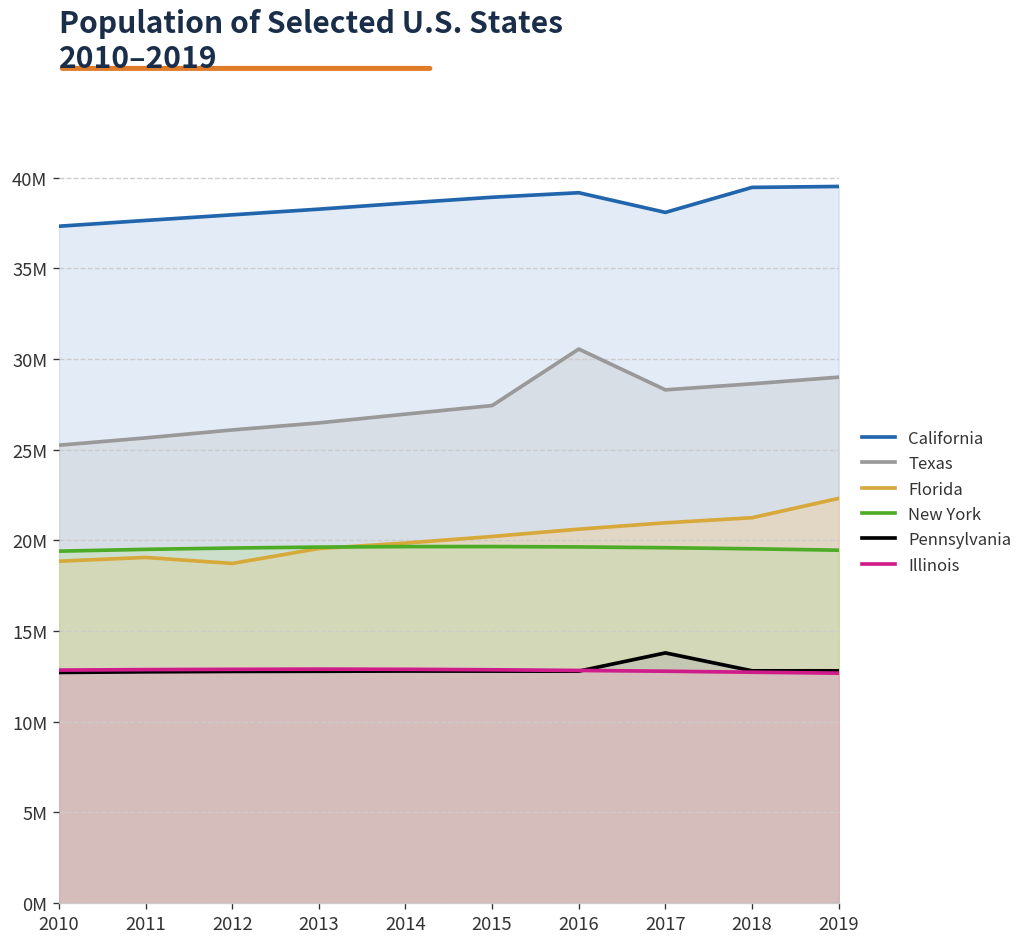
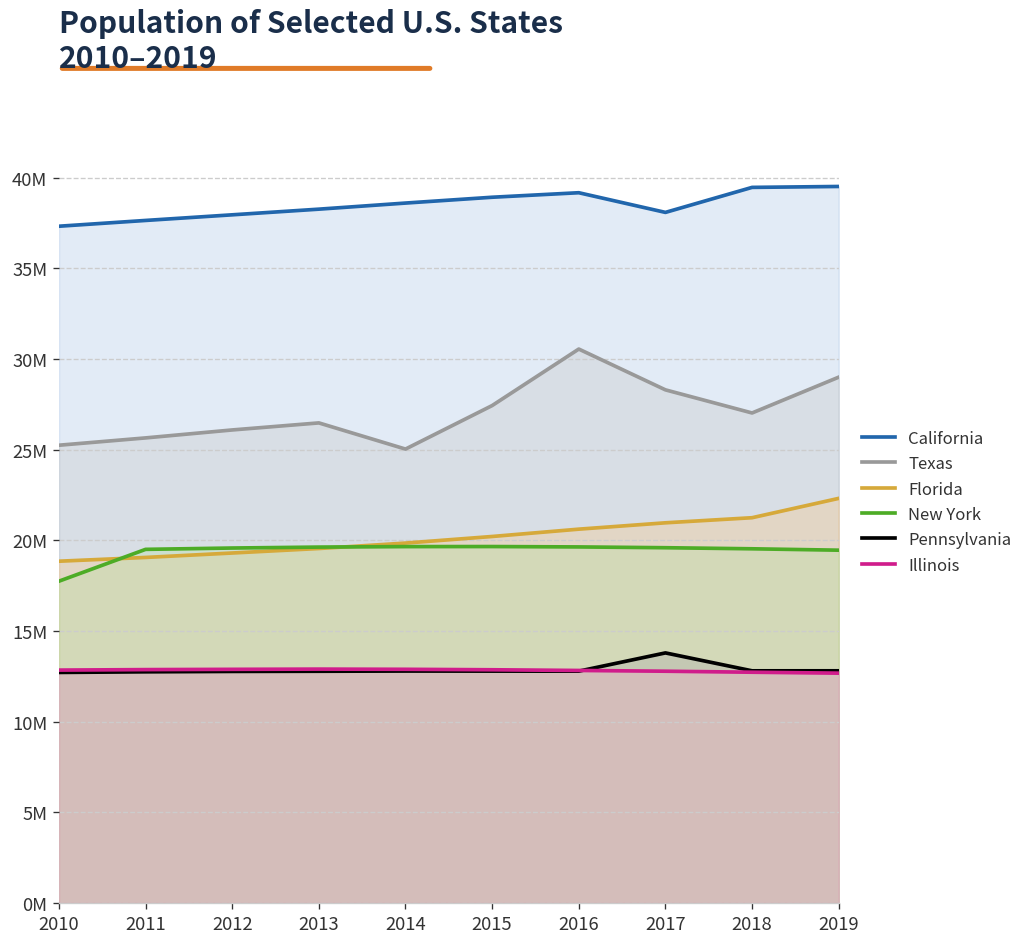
  {
    "California": {
      "2010": 37300000,
      "2011": 37600000,
      "2012": 37900000,
      "2013": 38300000,
      "2014": 38600000,
      "2015": 38900000,
      "2016": 39200000,
      "2017": 38100000,
      "2018": 39500000,
      "2019": 39500000
    },
    "Texas": {
      "2010": 25200000,
      "2011": 25600000,
      "2012": 26100000,
      "2013": 26500000,
-     "2014": 27000000,
+     "2014": 25000000,
      "2015": 27400000,
      "2016": 30500000,
      "2017": 28300000,
-     "2018": 28600000,
+     "2018": 27000000,
      "2019": 29000000
    },
    "Florida": {
      "2010": 18800000,
      "2011": 19100000,
-     "2012": 18700000,
+     "2012": 19300000,
      "2014": 19800000,
      "2015": 20200000,
      "2016": 20600000,
      "2017": 21000000,
      "2018": 21200000,
      "2019": 22300000
    },
    "New York": {
-     "2010": 19400000,
+     "2010": 17700000,
      "2011": 19500000,
      "2012": 19600000,
      "2014": 19700000,
      "2015": 19700000,
      "2016": 19600000,
      "2017": 19600000,
      "2018": 19500000,
      "2019": 19500000
    },
    "Pennsylvania": {
      "2017": 13800000
    },
    "Illinois": {
      "2017": 12800000
    }
  }
